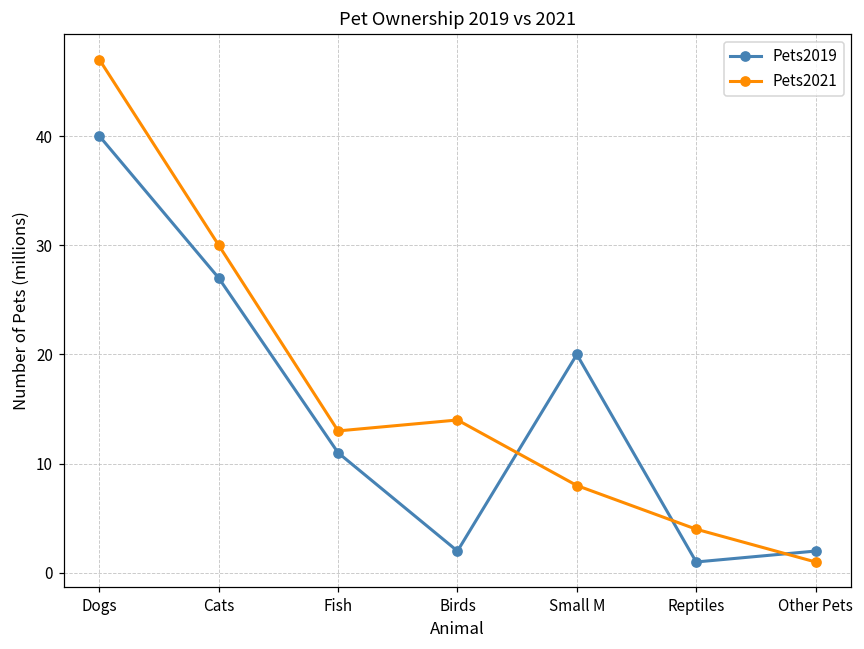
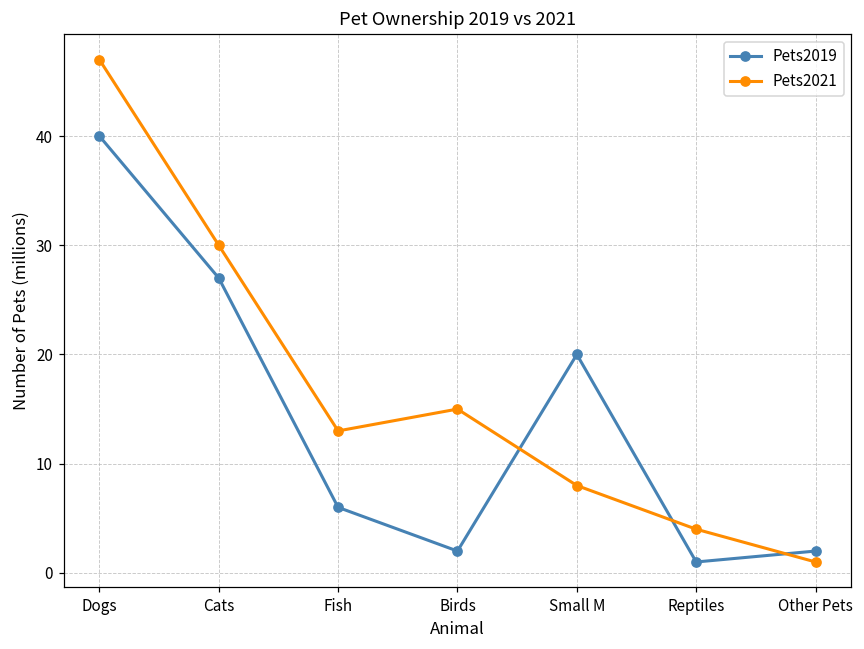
  {
    "Pets2019": {
      "Dogs": 40,
      "Cats": 27,
-     "Fish": 11,
+     "Fish": 6,
      "Birds": 2,
      "Small M": 20,
      "Reptiles": 1,
      "Other Pets": 2
    },
    "Pets2021": {
      "Dogs": 47,
      "Cats": 30,
      "Fish": 13,
-     "Birds": 14,
+     "Birds": 15,
      "Small M": 8,
      "Reptiles": 4,
      "Other Pets": 1
    }
  }
